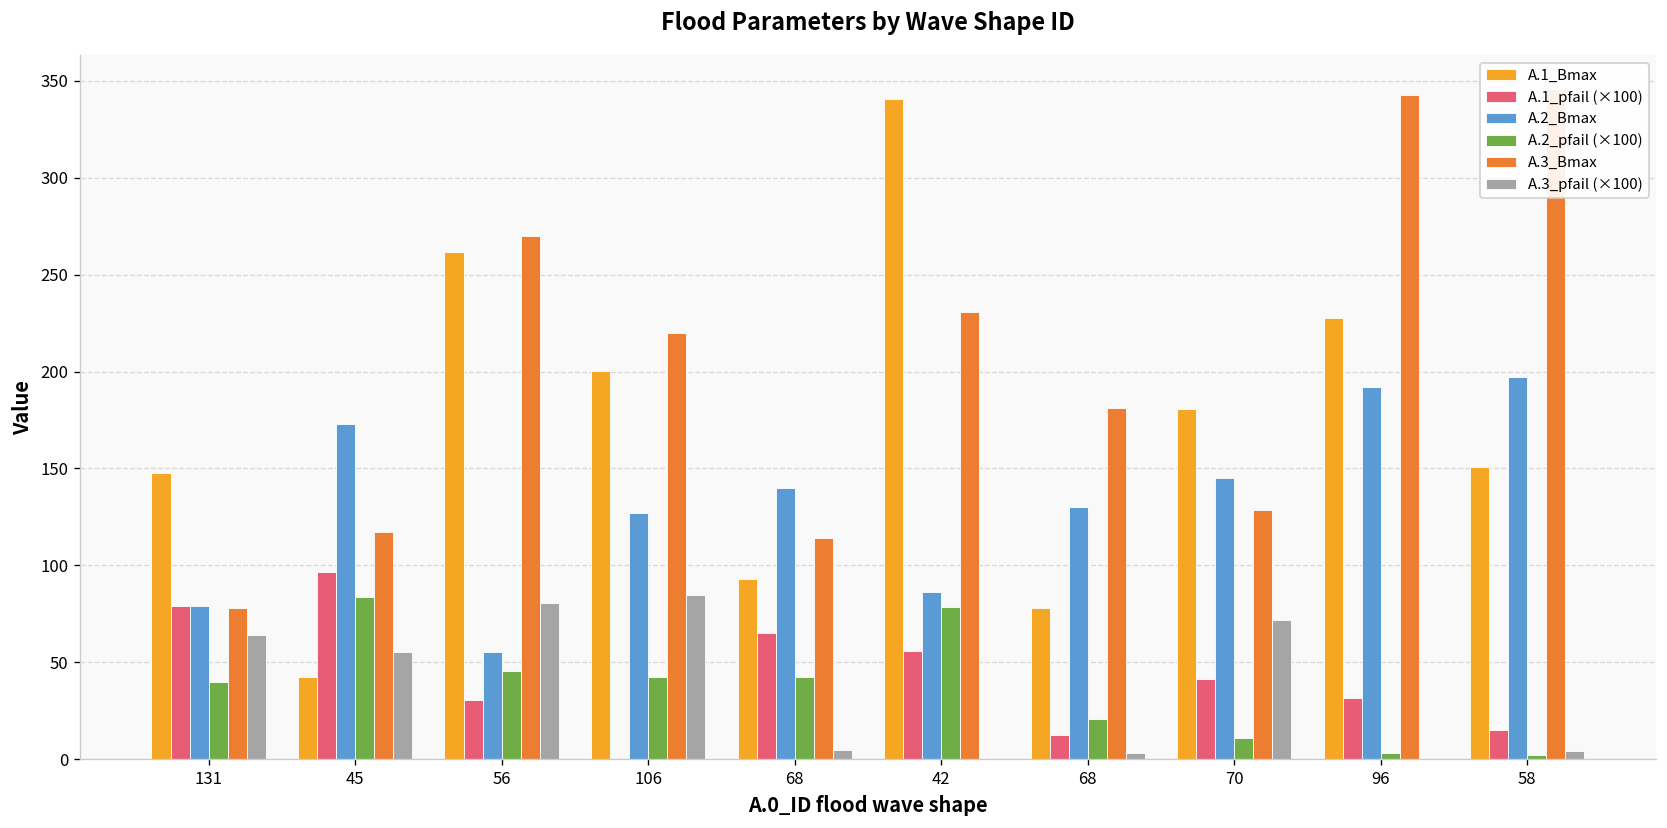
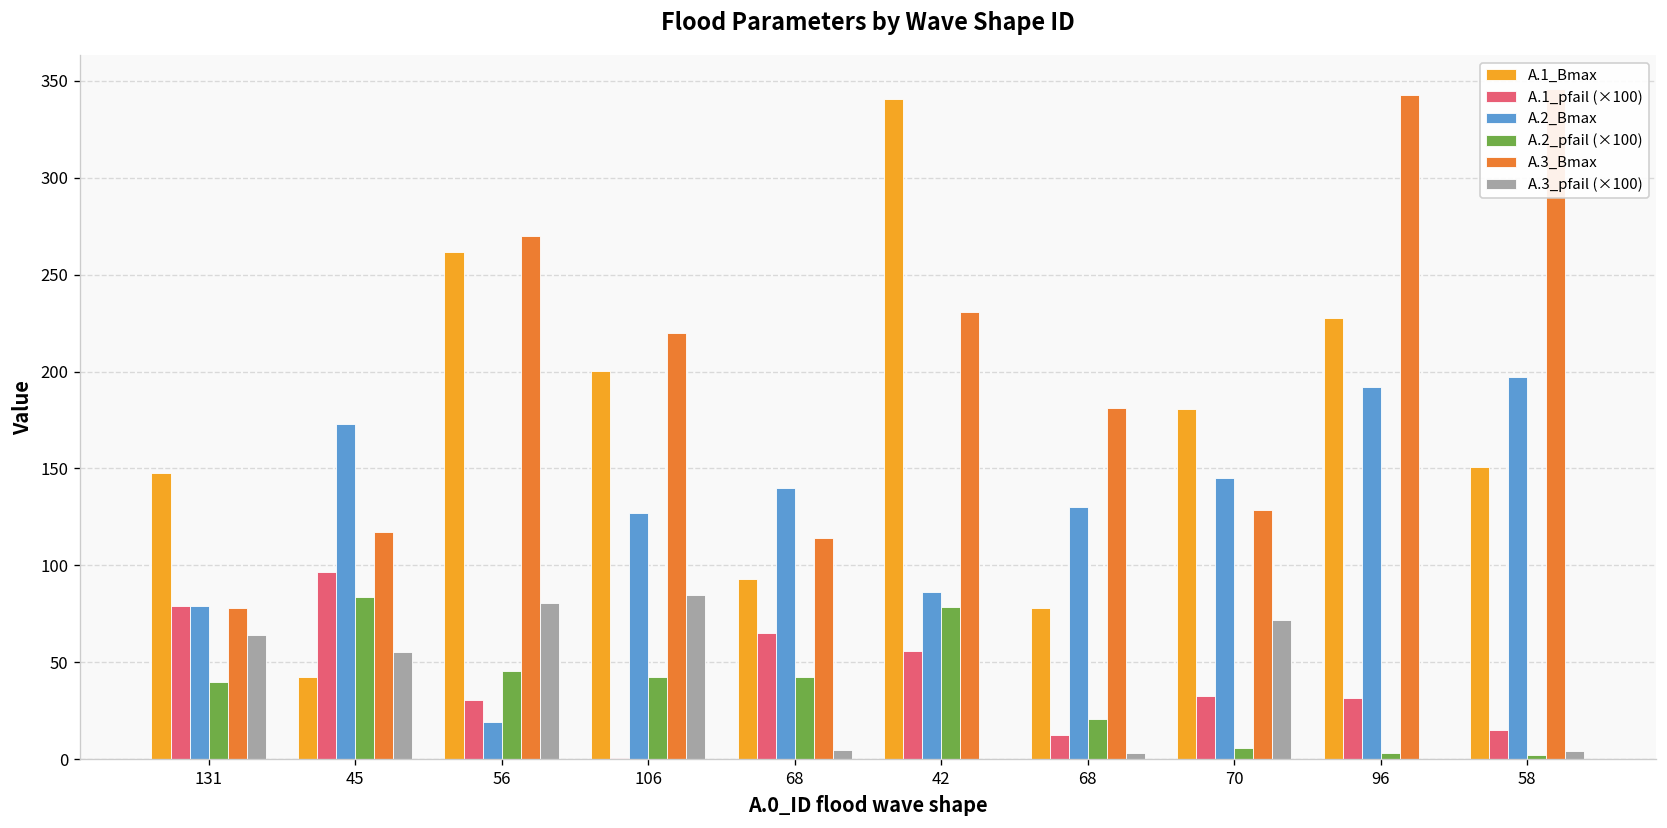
  {
    "A.1_pfail (×100)": {
      "131": 79,
      "45": 97,
      "56": 30,
      "42": 56,
-     "70": 41,
+     "70": 33,
      "96": 32,
      "58": 15
    },
    "A.2_Bmax": {
      "131": 79,
      "45": 173,
-     "56": 55,
+     "56": 19,
      "106": 127,
      "42": 86,
      "70": 145,
      "96": 192,
      "58": 197
    },
    "A.2_pfail (×100)": {
      "131": 40,
      "45": 84,
      "56": 45,
      "106": 42,
      "42": 79,
-     "70": 11,
+     "70": 6,
      "96": 3,
      "58": 2
    },
    "A.3_pfail (×100)": {
      "131": 64,
      "45": 55,
      "56": 81,
      "106": 85,
      "70": 72,
      "58": 4
    }
  }
